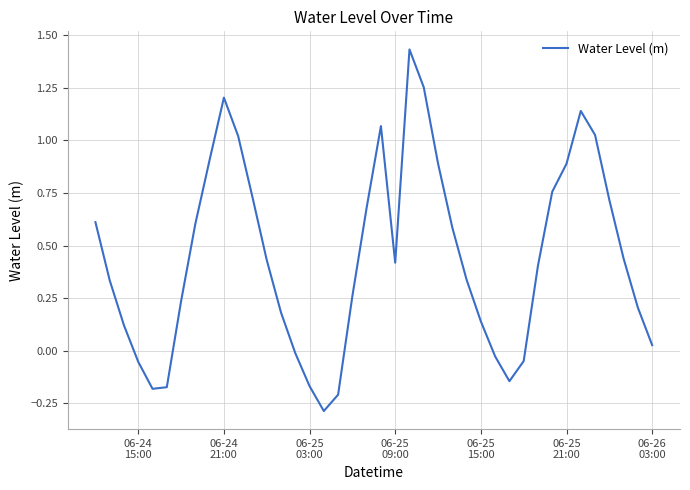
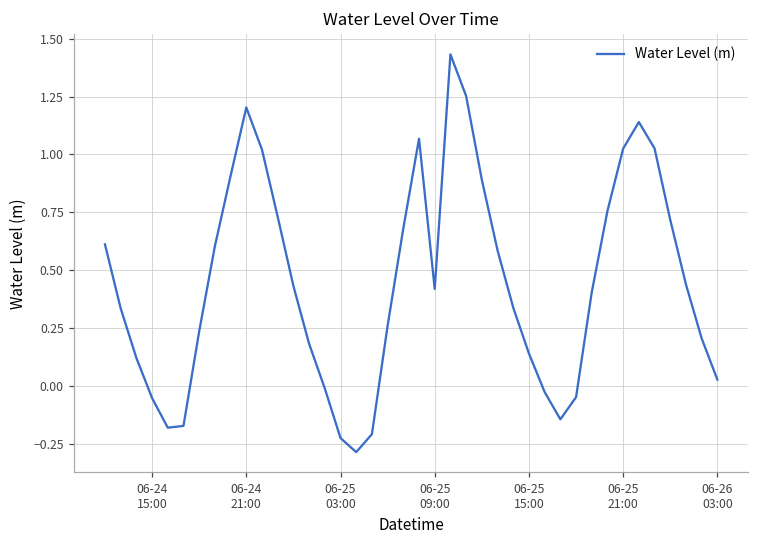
  {
    "06-24 15:00": -0.05,
    "06-24 21:00": 1.20,
-   "06-25 03:00": -0.17,
+   "06-25 03:00": -0.23,
    "06-25 09:00": 0.42,
    "06-25 15:00": 0.14,
-   "06-25 21:00": 0.89,
+   "06-25 21:00": 1.03,
    "06-26 03:00": 0.03
  }
